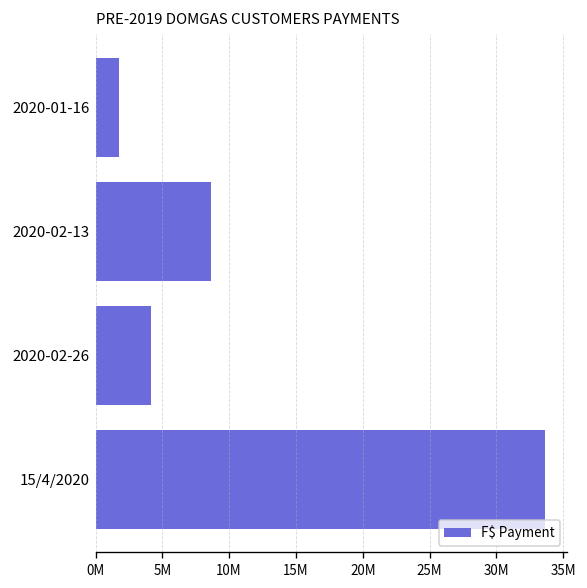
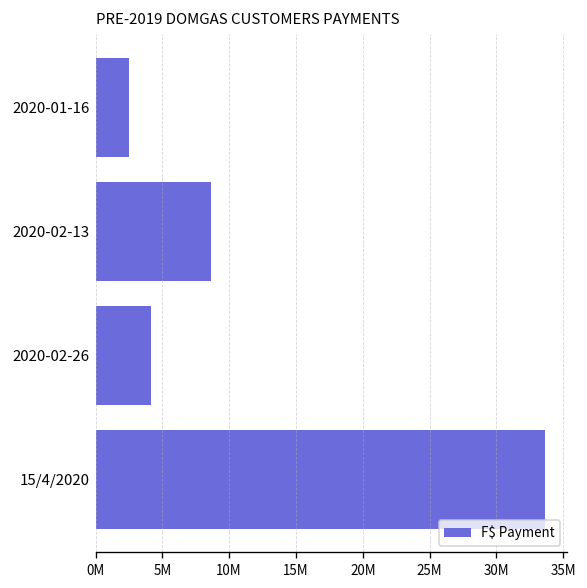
  {
-   "2020-01-16": 1800000,
+   "2020-01-16": 2500000,
    "2020-02-13": 8700000,
    "2020-02-26": 4100000,
    "15/4/2020": 33600000
  }
